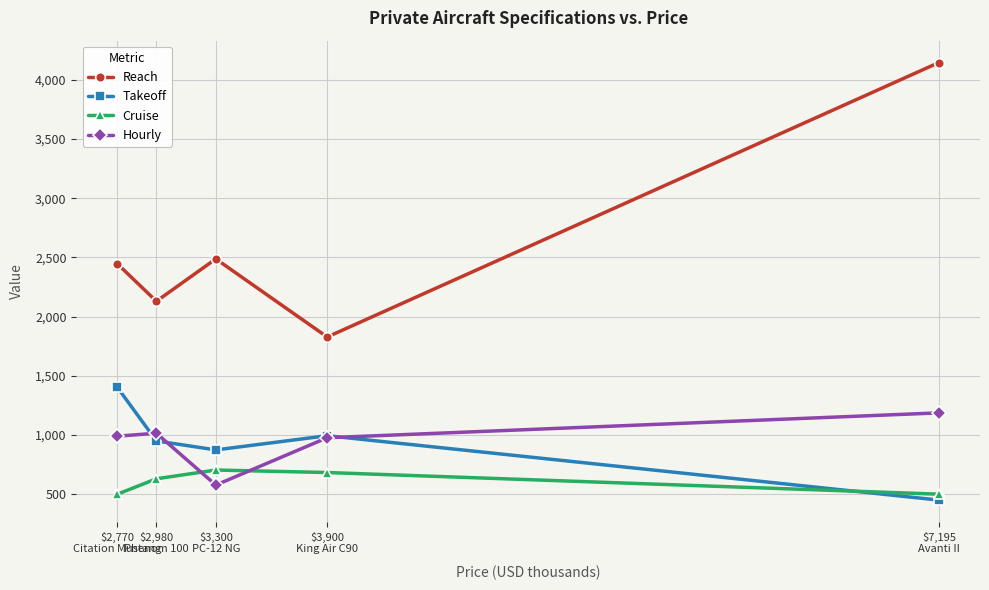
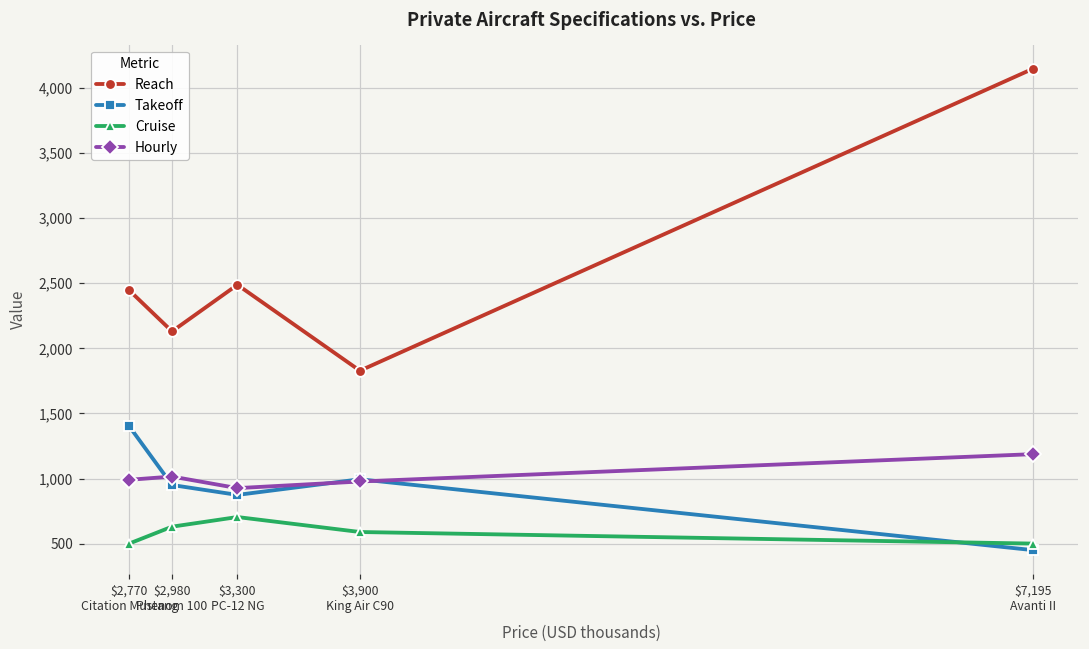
  {
    "Reach": {
      "$3,300 PC-12 NG": "2,490",
      "$3,900 King Air C90": "1,830",
      "$7,195 Avanti II": "4,150"
    },
    "Takeoff": {
      "$3,300 PC-12 NG": "870",
      "$7,195 Avanti II": "450"
    },
    "Cruise": {
      "$3,300 PC-12 NG": "700",
-     "$3,900 King Air C90": "680",
+     "$3,900 King Air C90": "590",
      "$7,195 Avanti II": "500"
    },
    "Hourly": {
-     "$3,300 PC-12 NG": "580",
+     "$3,300 PC-12 NG": "930",
      "$7,195 Avanti II": "1,190"
    }
  }
